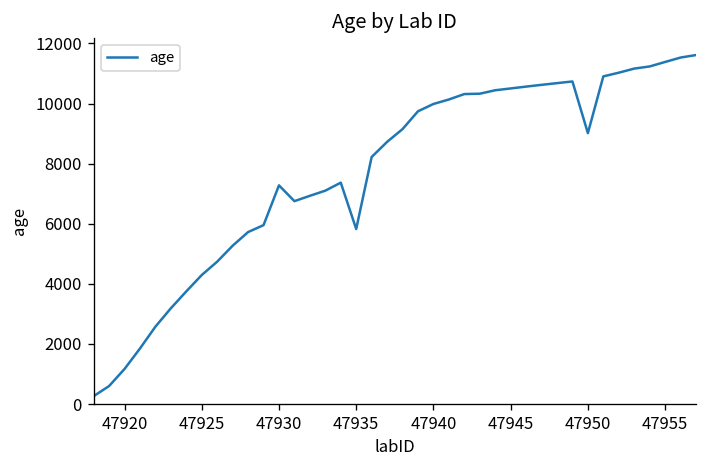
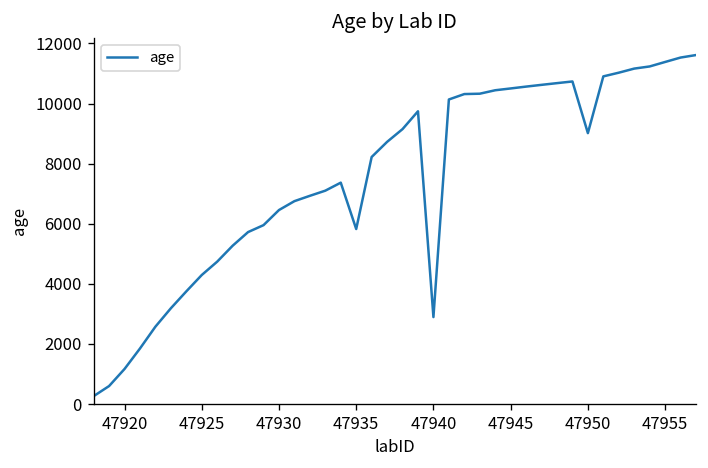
  {
    "47920": 1200,
    "47925": 4300,
-   "47930": 7300,
+   "47930": 6500,
    "47935": 5800,
-   "47940": 10000,
+   "47940": 2900,
    "47945": 10500,
    "47950": 9000,
    "47955": 11400
  }
